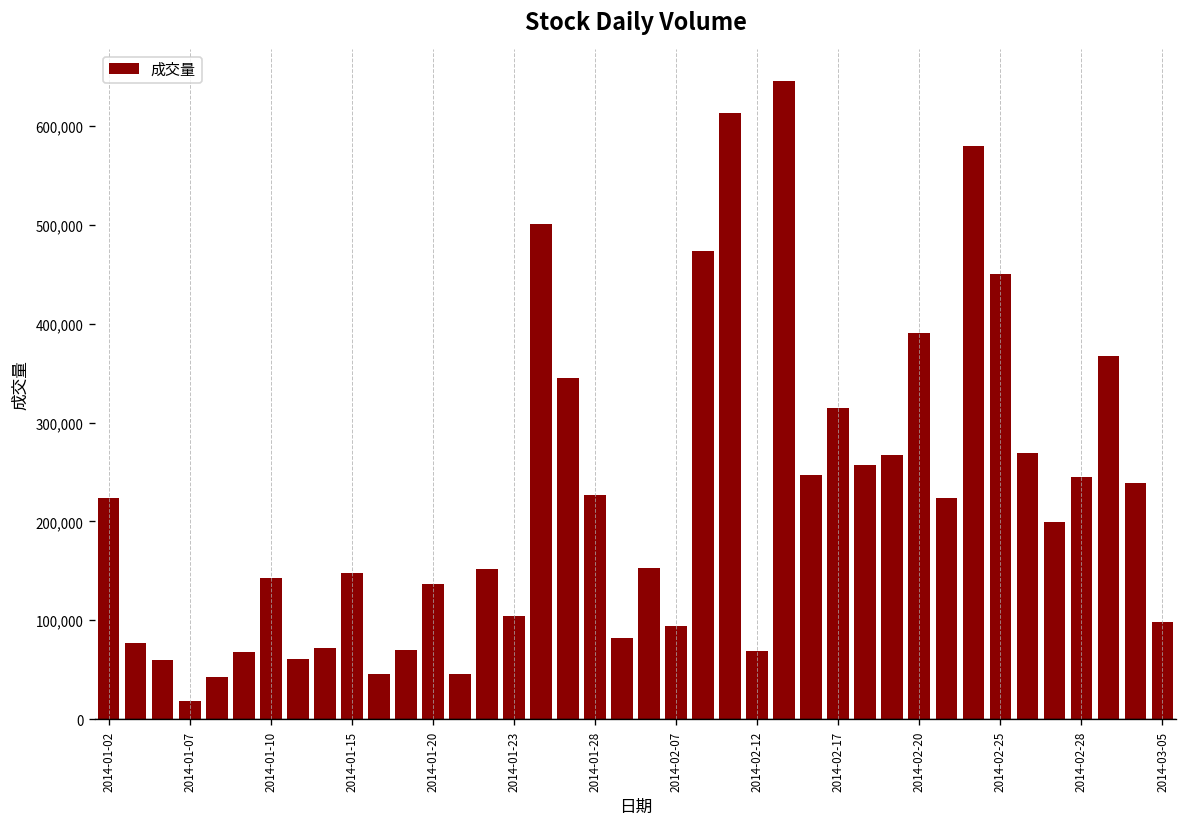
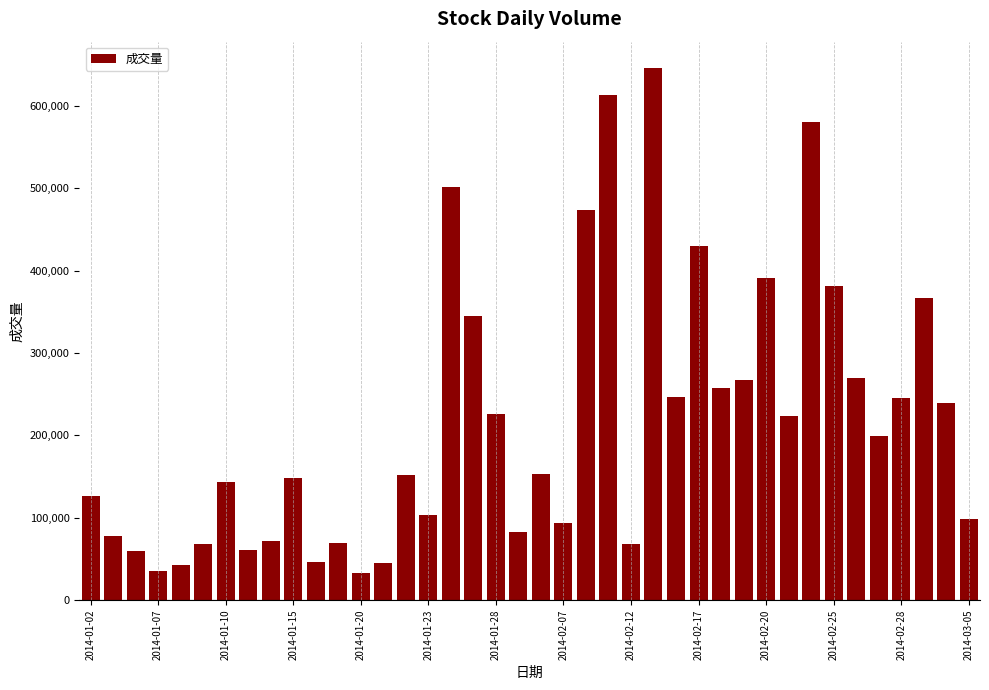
  {
-   "2014-01-02": "220,000",
-   "2014-01-07": "20,000",
+   "2014-01-02": "130,000",
+   "2014-01-07": "40,000",
    "2014-01-10": "140,000",
    "2014-01-15": "150,000",
-   "2014-01-20": "140,000",
+   "2014-01-20": "30,000",
    "2014-01-23": "100,000",
    "2014-01-28": "230,000",
    "2014-02-07": "90,000",
    "2014-02-12": "70,000",
-   "2014-02-17": "310,000",
+   "2014-02-17": "430,000",
    "2014-02-20": "390,000",
-   "2014-02-25": "450,000",
+   "2014-02-25": "380,000",
    "2014-02-28": "240,000",
    "2014-03-05": "100,000"
  }
